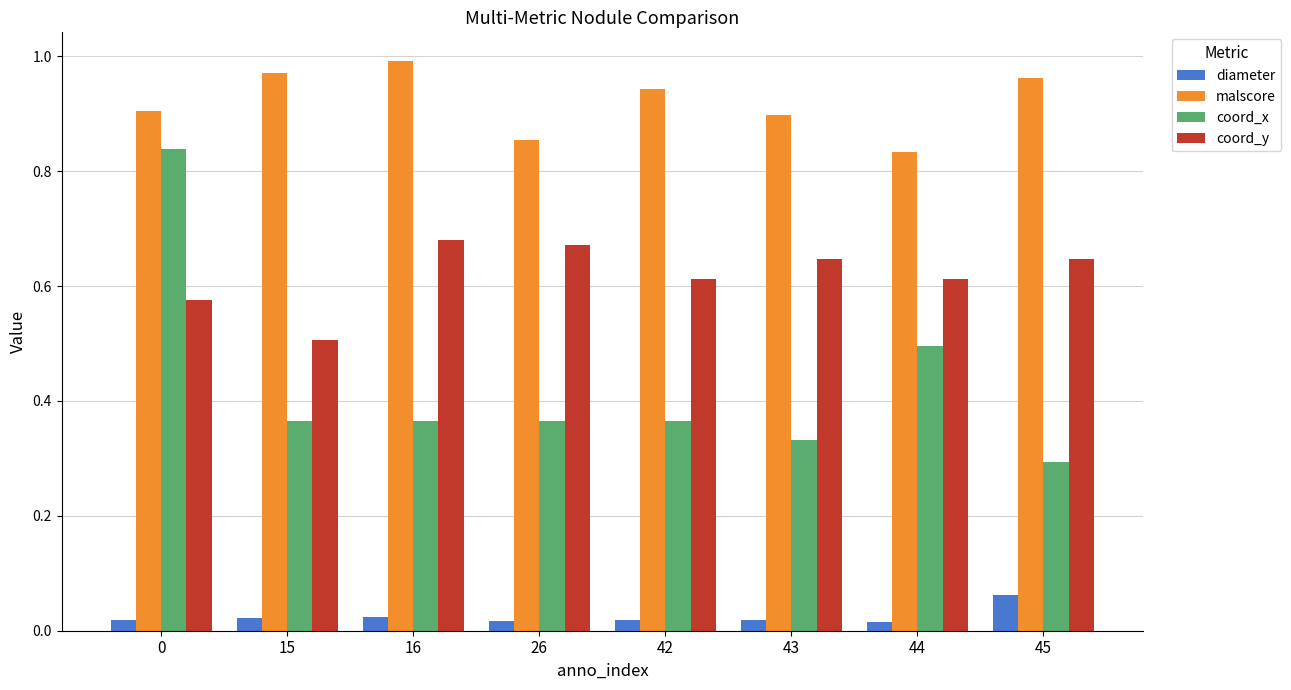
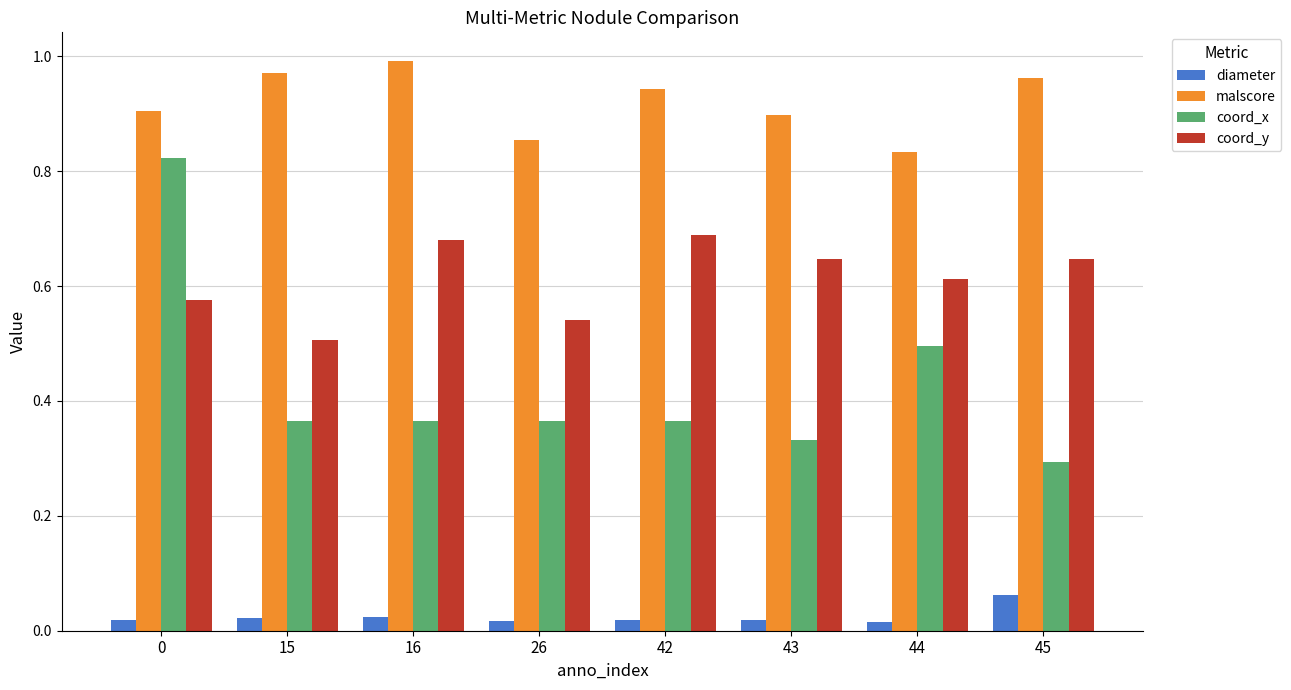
  {
    "diameter": {
      "0": 0.02,
      "15": 0.02,
      "16": 0.02,
      "26": 0.02,
      "42": 0.02,
      "43": 0.02,
      "44": 0.02,
      "45": 0.06
    },
    "malscore": {
      "0": 0.91,
      "15": 0.97,
      "16": 0.99,
      "26": 0.85,
      "42": 0.94,
      "43": 0.90,
      "44": 0.83,
      "45": 0.96
    },
    "coord_x": {
-     "0": 0.84,
+     "0": 0.82,
      "15": 0.36,
      "16": 0.36,
      "26": 0.36,
      "42": 0.36,
      "43": 0.33,
      "44": 0.50,
      "45": 0.29
    },
    "coord_y": {
      "0": 0.58,
      "15": 0.51,
      "16": 0.68,
-     "26": 0.67,
-     "42": 0.61,
+     "26": 0.54,
+     "42": 0.69,
      "43": 0.65,
      "44": 0.61,
      "45": 0.65
    }
  }
